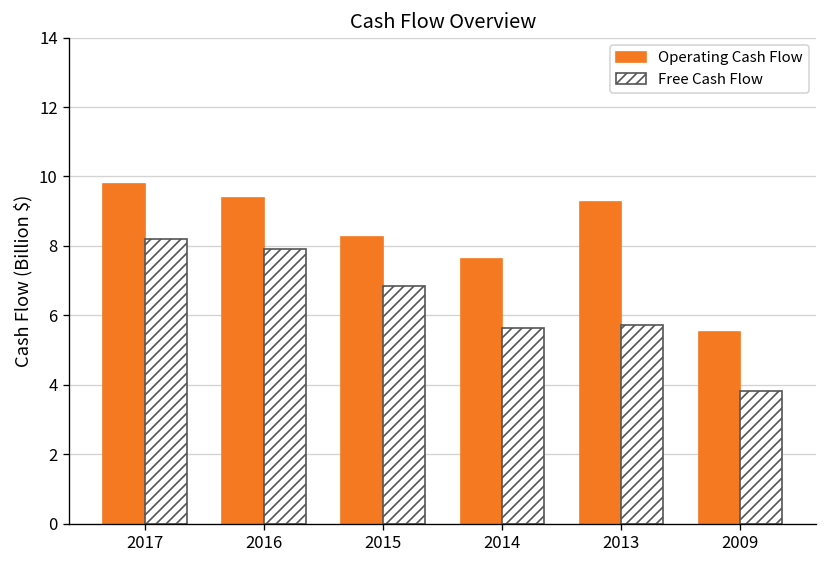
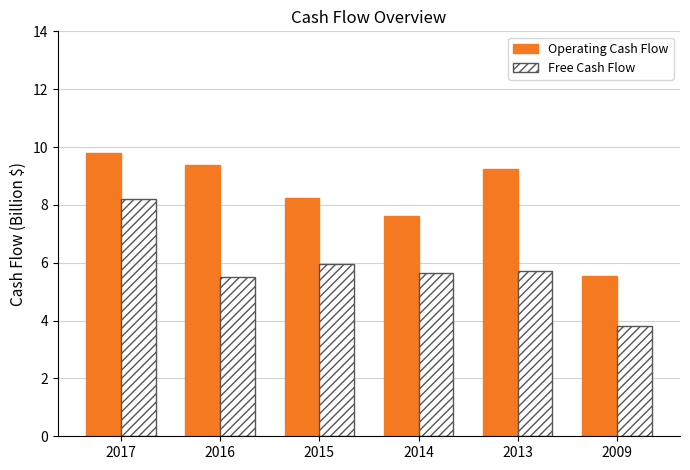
  {
    "Operating Cash Flow": {
      "2017": 9.8,
      "2016": 9.4,
      "2015": 8.2,
      "2014": 7.6,
      "2013": 9.3,
      "2009": 5.5
    },
    "Free Cash Flow": {
      "2017": 8.2,
-     "2016": 7.9,
-     "2015": 6.8,
+     "2016": 5.5,
+     "2015": 6.0,
      "2014": 5.6,
      "2013": 5.7,
      "2009": 3.8
    }
  }
